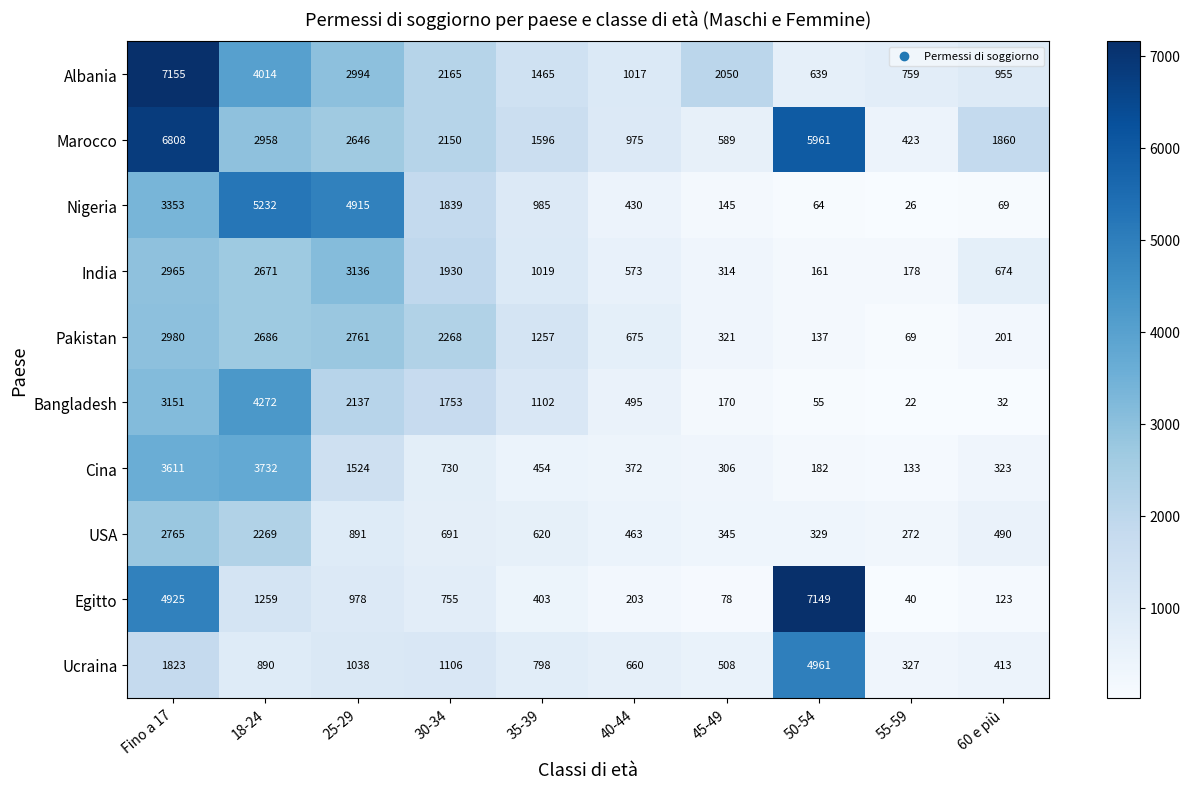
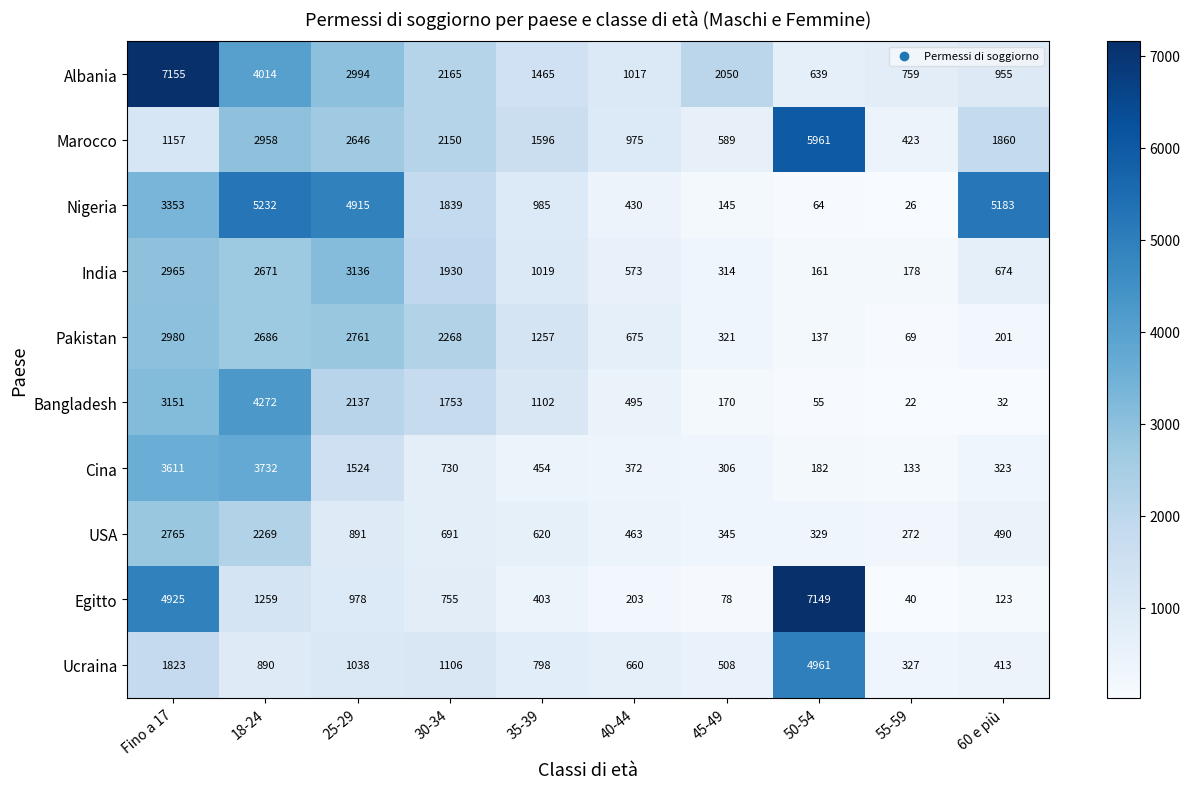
  {
    "Albania": {
      "Fino a 17": 7155,
      "18-24": 4014,
      "25-29": 2994,
      "30-34": 2165,
      "35-39": 1465,
      "40-44": 1017,
      "45-49": 2050,
      "50-54": 639,
      "55-59": 759,
      "60 e più": 955
    },
    "Marocco": {
-     "Fino a 17": 6808,
+     "Fino a 17": 1157,
      "18-24": 2958,
      "25-29": 2646,
      "30-34": 2150,
      "35-39": 1596,
      "40-44": 975,
      "45-49": 589,
      "50-54": 5961,
      "55-59": 423,
      "60 e più": 1860
    },
    "Nigeria": {
      "Fino a 17": 3353,
      "18-24": 5232,
      "25-29": 4915,
      "30-34": 1839,
      "35-39": 985,
      "40-44": 430,
      "45-49": 145,
      "50-54": 64,
      "55-59": 26,
-     "60 e più": 69
+     "60 e più": 5183
    },
    "India": {
      "Fino a 17": 2965,
      "18-24": 2671,
      "25-29": 3136,
      "30-34": 1930,
      "35-39": 1019,
      "40-44": 573,
      "45-49": 314,
      "50-54": 161,
      "55-59": 178,
      "60 e più": 674
    },
    "Pakistan": {
      "Fino a 17": 2980,
      "18-24": 2686,
      "25-29": 2761,
      "30-34": 2268,
      "35-39": 1257,
      "40-44": 675,
      "45-49": 321,
      "50-54": 137,
      "55-59": 69,
      "60 e più": 201
    },
    "Bangladesh": {
      "Fino a 17": 3151,
      "18-24": 4272,
      "25-29": 2137,
      "30-34": 1753,
      "35-39": 1102,
      "40-44": 495,
      "45-49": 170,
      "50-54": 55,
      "55-59": 22,
      "60 e più": 32
    },
    "Cina": {
      "Fino a 17": 3611,
      "18-24": 3732,
      "25-29": 1524,
      "30-34": 730,
      "35-39": 454,
      "40-44": 372,
      "45-49": 306,
      "50-54": 182,
      "55-59": 133,
      "60 e più": 323
    },
    "USA": {
      "Fino a 17": 2765,
      "18-24": 2269,
      "25-29": 891,
      "30-34": 691,
      "35-39": 620,
      "40-44": 463,
      "45-49": 345,
      "50-54": 329,
      "55-59": 272,
      "60 e più": 490
    },
    "Egitto": {
      "Fino a 17": 4925,
      "18-24": 1259,
      "25-29": 978,
      "30-34": 755,
      "35-39": 403,
      "40-44": 203,
      "45-49": 78,
      "50-54": 7149,
      "55-59": 40,
      "60 e più": 123
    },
    "Ucraina": {
      "Fino a 17": 1823,
      "18-24": 890,
      "25-29": 1038,
      "30-34": 1106,
      "35-39": 798,
      "40-44": 660,
      "45-49": 508,
      "50-54": 4961,
      "55-59": 327,
      "60 e più": 413
    }
  }
